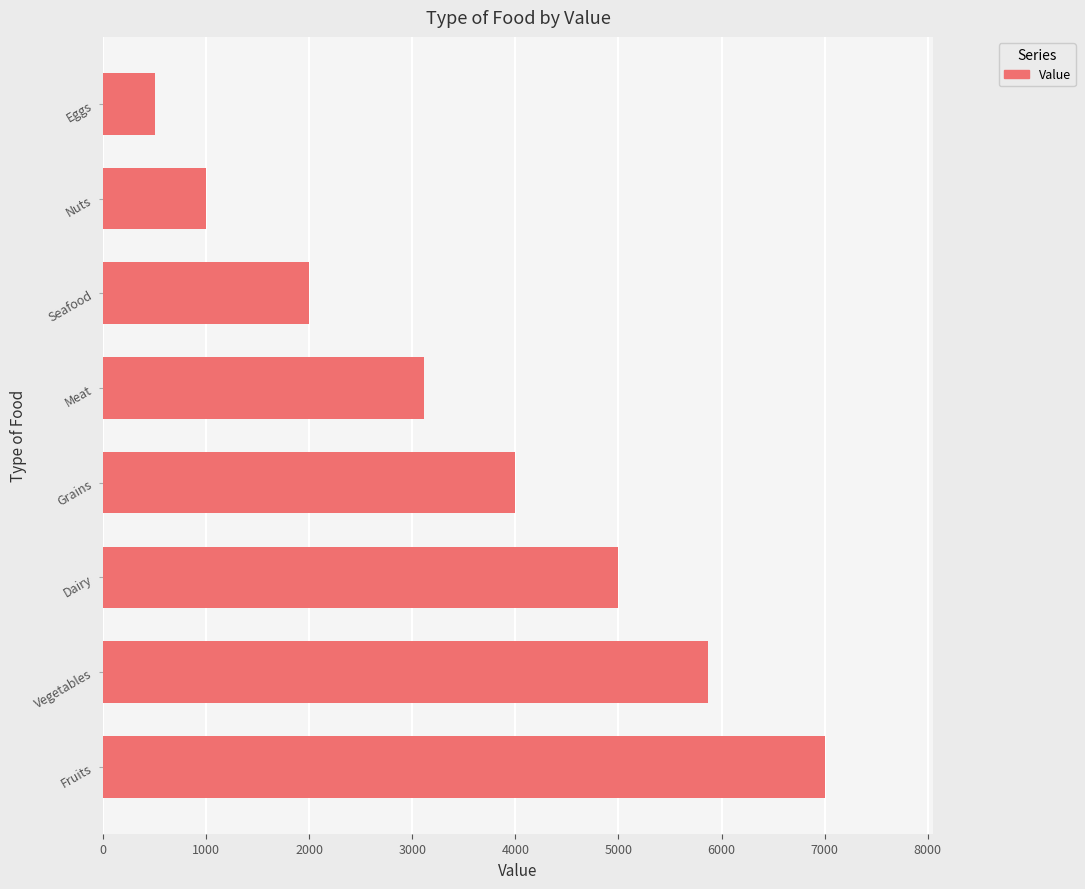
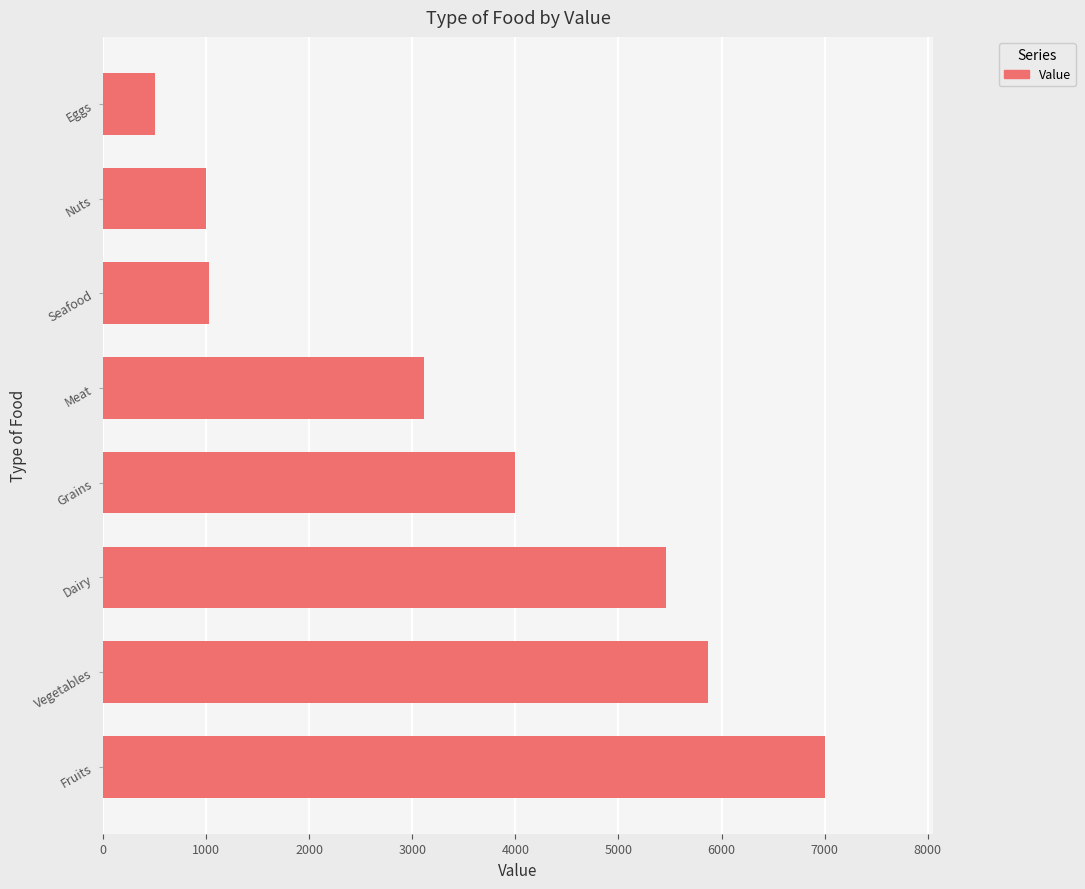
  {
    "Eggs": 500,
    "Nuts": 1000,
-   "Seafood": 2000,
+   "Seafood": 1030,
    "Meat": 3110,
    "Grains": 4000,
-   "Dairy": 5000,
+   "Dairy": 5460,
    "Vegetables": 5870,
    "Fruits": 7000
  }
